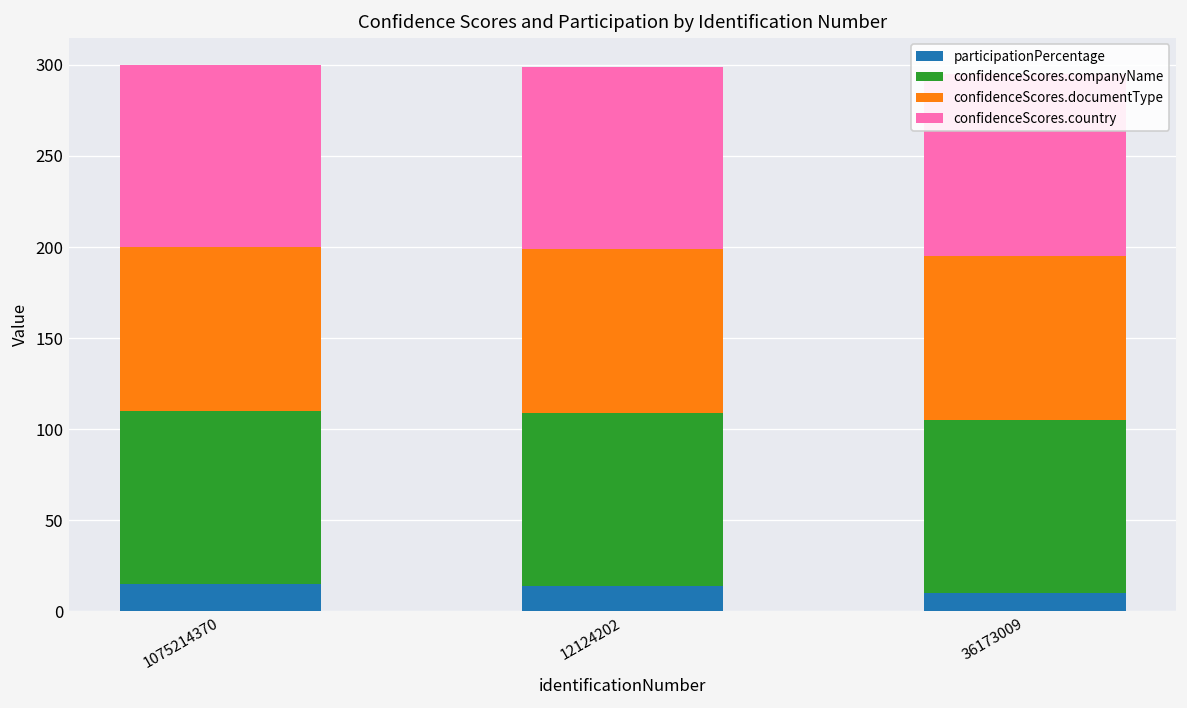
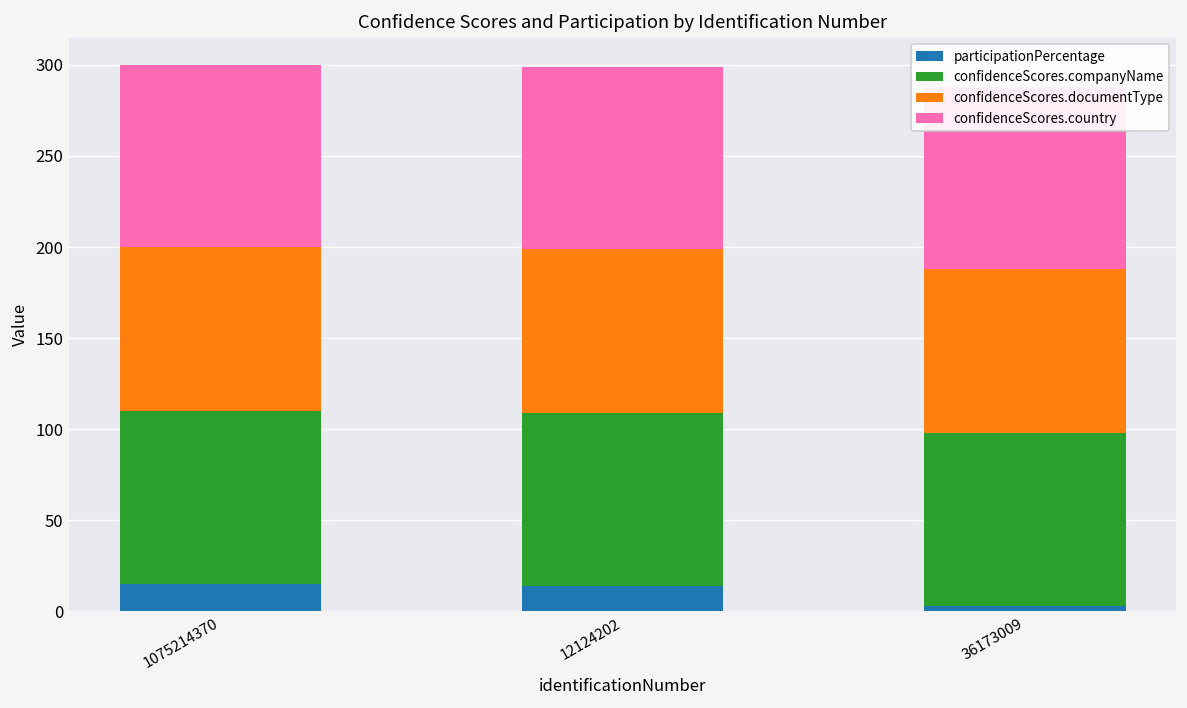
  {
    "participationPercentage": {
      "1075214370": 15,
      "12124202": 14,
-     "36173009": 10
+     "36173009": 3
    },
    "confidenceScores.companyName": {
      "1075214370": 95,
      "12124202": 95,
      "36173009": 95
    },
    "confidenceScores.documentType": {
      "1075214370": 90,
      "12124202": 90,
      "36173009": 90
    },
    "confidenceScores.country": {
      "1075214370": 100,
      "12124202": 100
    }
  }
